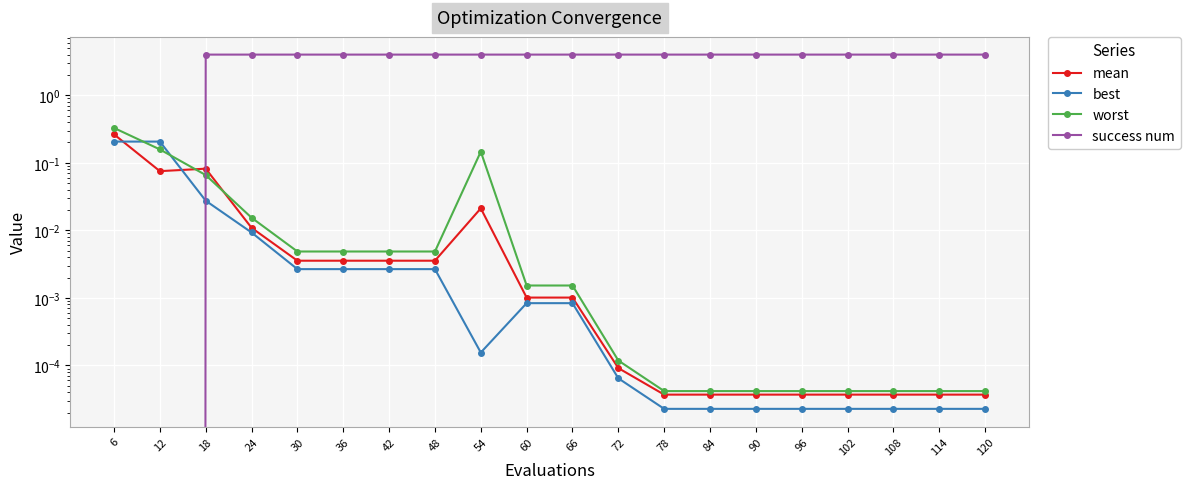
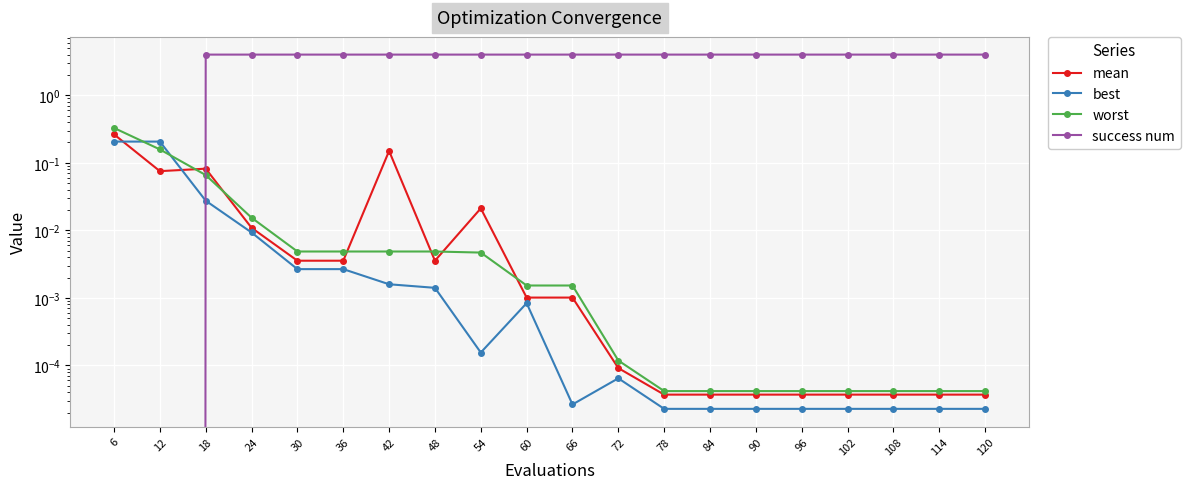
  {
    "mean": {
      "6": 0.26,
      "12": 0.08,
      "18": 0.08,
      "24": 0.011,
      "30": 0.004,
      "36": 0.004,
-     "42": 0.004,
+     "42": 0.15,
      "48": 0.004,
      "54": 0.021,
      "60": 0.001,
      "66": 0.001,
      "72": 0.00009,
      "78": 0.00004,
      "84": 0.00004,
      "90": 0.00004,
      "96": 0.00004,
      "102": 0.00004,
      "108": 0.00004,
      "114": 0.00004,
      "120": 0.00004
    },
    "best": {
      "6": 0.21,
      "12": 0.21,
      "18": 0.027,
      "24": 0.009,
      "30": 0.0027,
      "36": 0.0027,
-     "42": 0.0027,
-     "48": 0.0027,
+     "42": 0.0016,
+     "48": 0.0014,
      "54": 0.00016,
      "60": 0.0008,
-     "66": 0.0008,
+     "66": 0.000026,
      "72": 0.00006,
      "78": 0.000023,
      "84": 0.000023,
      "90": 0.000023,
      "96": 0.000023,
      "102": 0.000023,
      "108": 0.000023,
      "114": 0.000023,
      "120": 0.000023
    },
    "worst": {
      "6": 0.3,
      "12": 0.16,
      "18": 0.07,
      "24": 0.015,
      "30": 0.005,
      "36": 0.005,
      "42": 0.005,
      "48": 0.005,
-     "54": 0.15,
+     "54": 0.005,
      "60": 0.0015,
      "66": 0.0015,
      "72": 0.00012,
      "78": 0.00004,
      "84": 0.00004,
      "90": 0.00004,
      "96": 0.00004,
      "102": 0.00004,
      "108": 0.00004,
      "114": 0.00004,
      "120": 0.00004
    },
    "success num": {
      "18": 4,
      "24": 4,
      "30": 4,
      "36": 4,
      "42": 4,
      "48": 4,
      "54": 4,
      "60": 4,
      "66": 4,
      "72": 4,
      "78": 4,
      "84": 4,
      "90": 4,
      "96": 4,
      "102": 4,
      "108": 4,
      "114": 4,
      "120": 4
    }
  }
